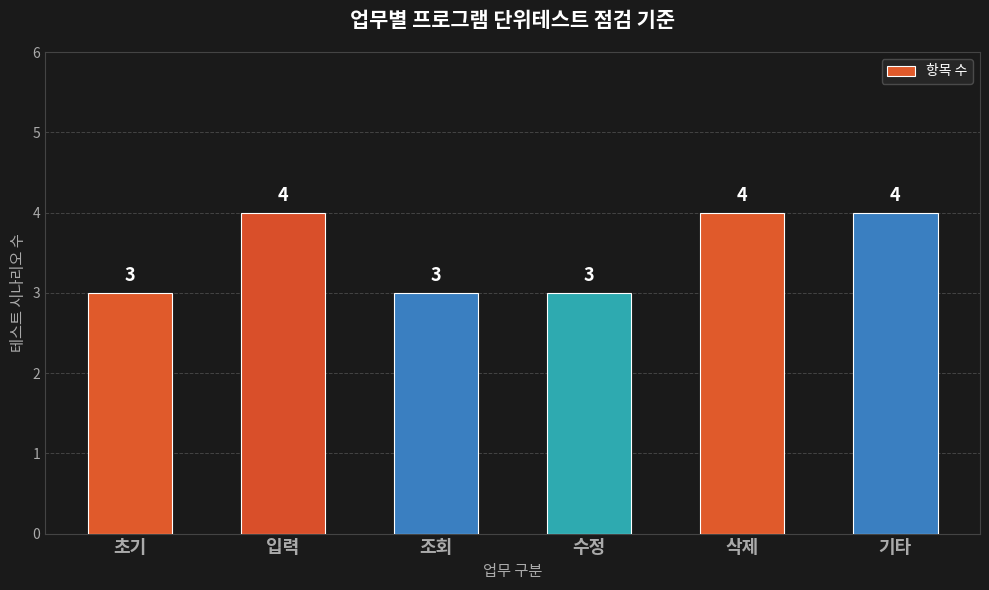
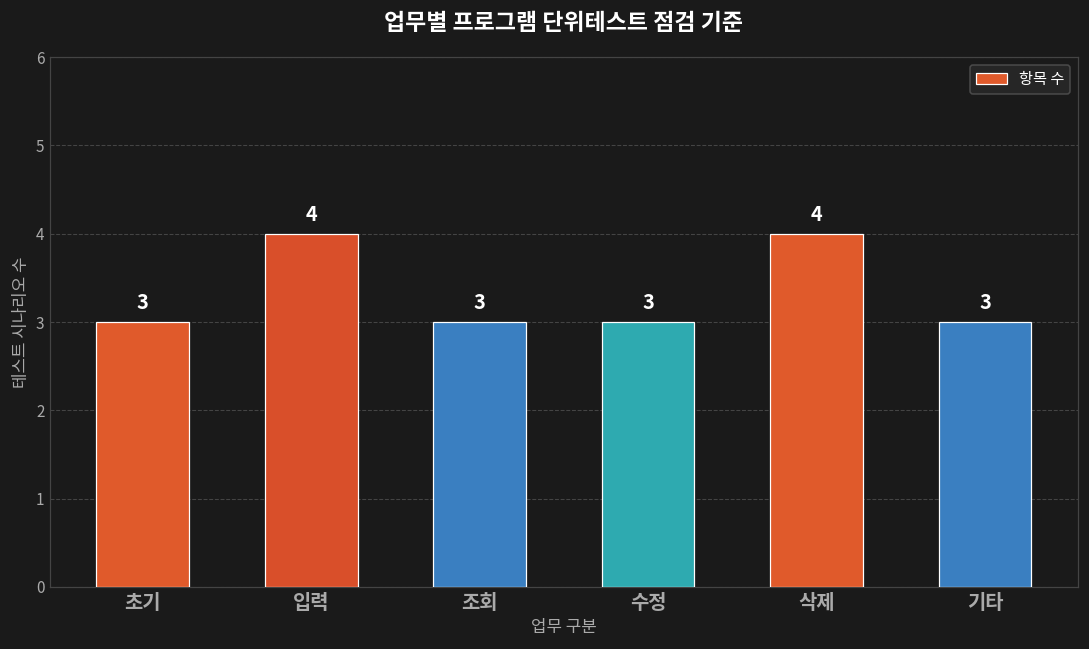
  {
    "초기": 3,
    "입력": 4,
    "조회": 3,
    "수정": 3,
    "삭제": 4,
-   "기타": 4
+   "기타": 3
  }
